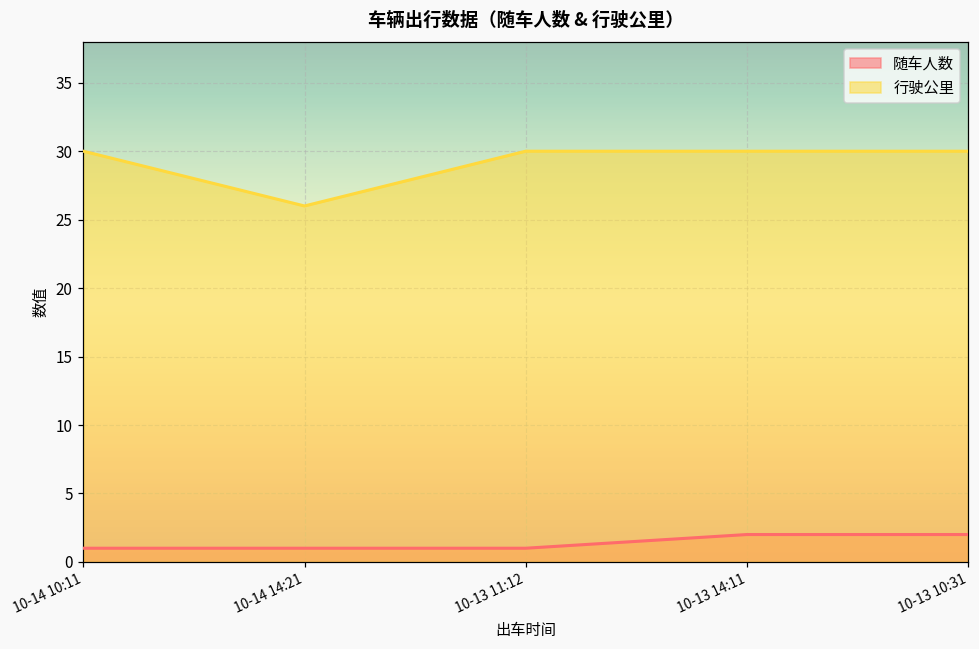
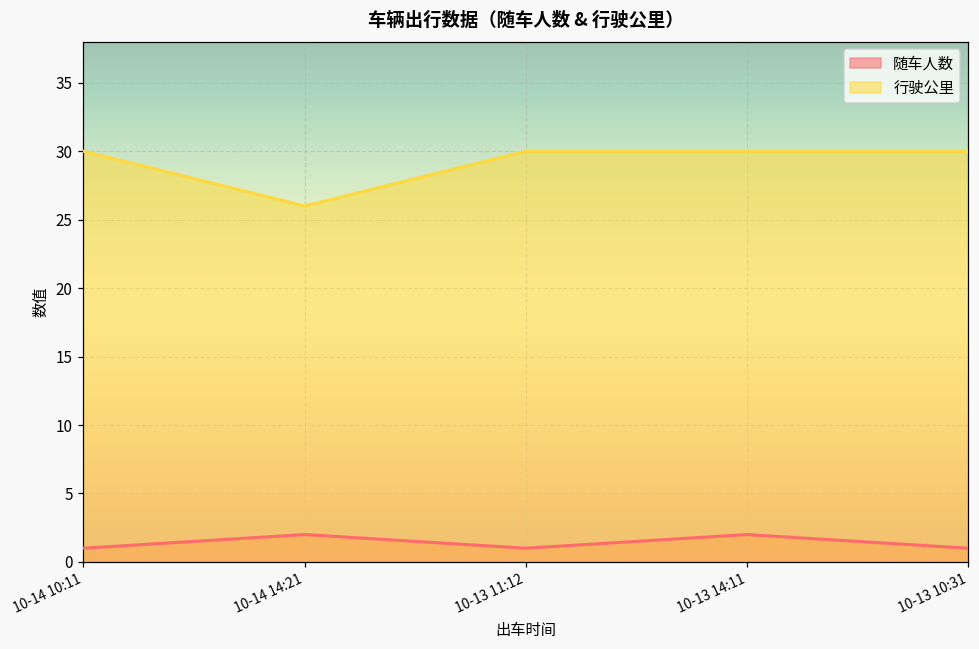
  {
    "随车人数": {
      "10-14 10:11": 1,
-     "10-14 14:21": 1,
+     "10-14 14:21": 2,
      "10-13 11:12": 1,
      "10-13 14:11": 2,
-     "10-13 10:31": 2
+     "10-13 10:31": 1
    },
    "行驶公里": {
      "10-14 10:11": 30,
      "10-14 14:21": 26,
      "10-13 11:12": 30,
      "10-13 14:11": 30,
      "10-13 10:31": 30
    }
  }
